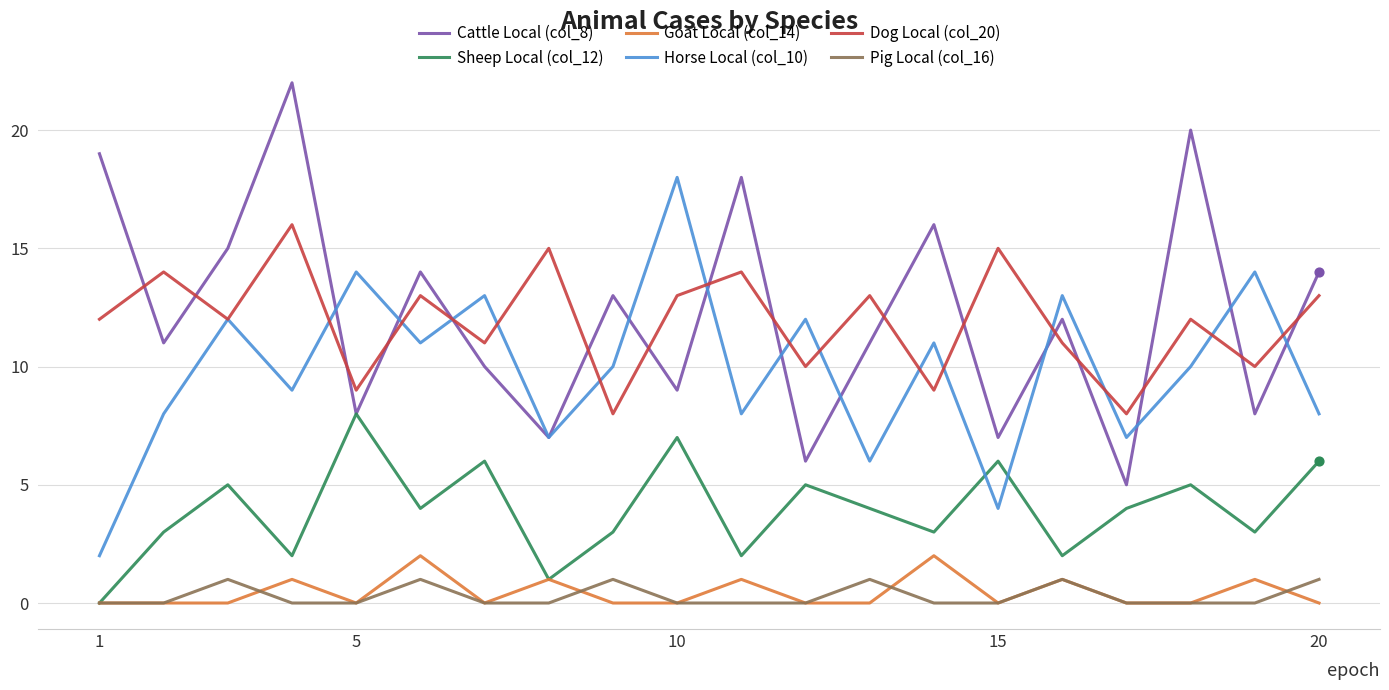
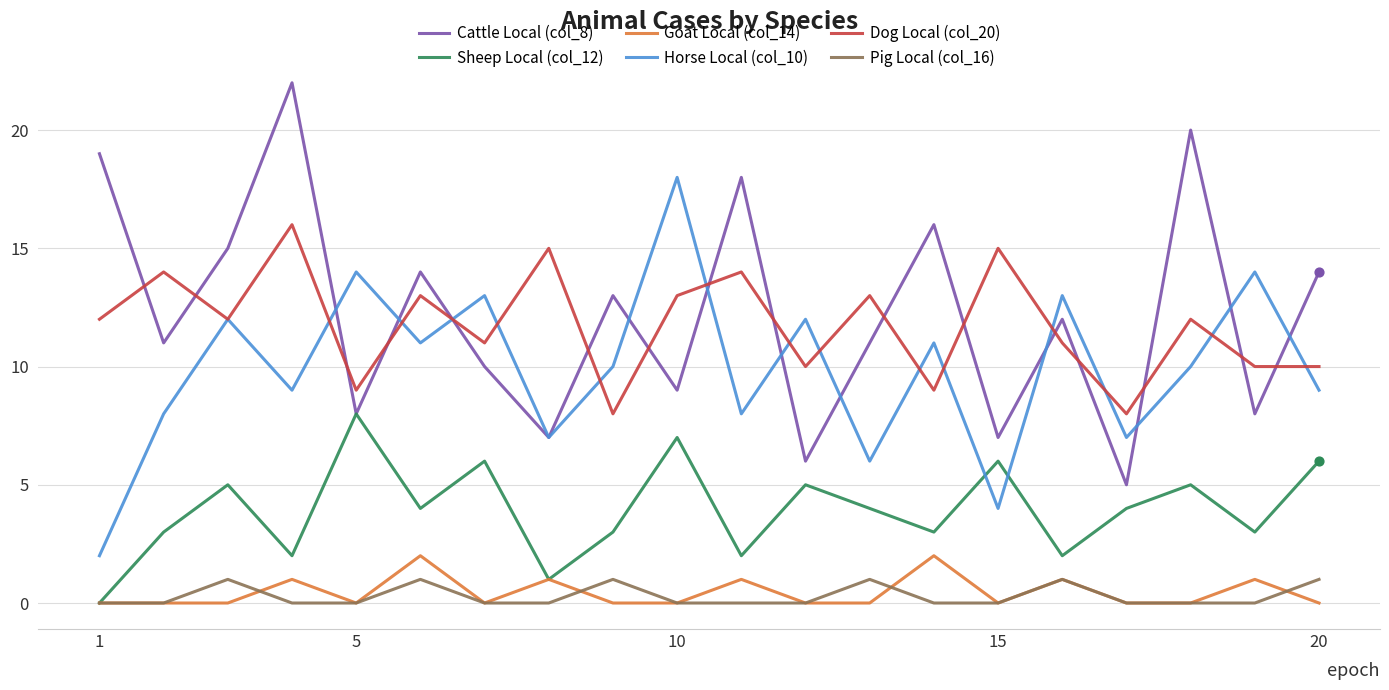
  {
    "Goat Local (col_14)": {
      "20": 0
    },
    "Horse Local (col_10)": {
      "1": 2,
      "5": 14,
      "10": 18,
      "15": 4,
-     "20": 8
+     "20": 9
    },
    "Dog Local (col_20)": {
      "1": 12,
      "5": 9,
      "10": 13,
      "15": 15,
-     "20": 13
+     "20": 10
    },
    "Pig Local (col_16)": {
      "20": 1
    }
  }
